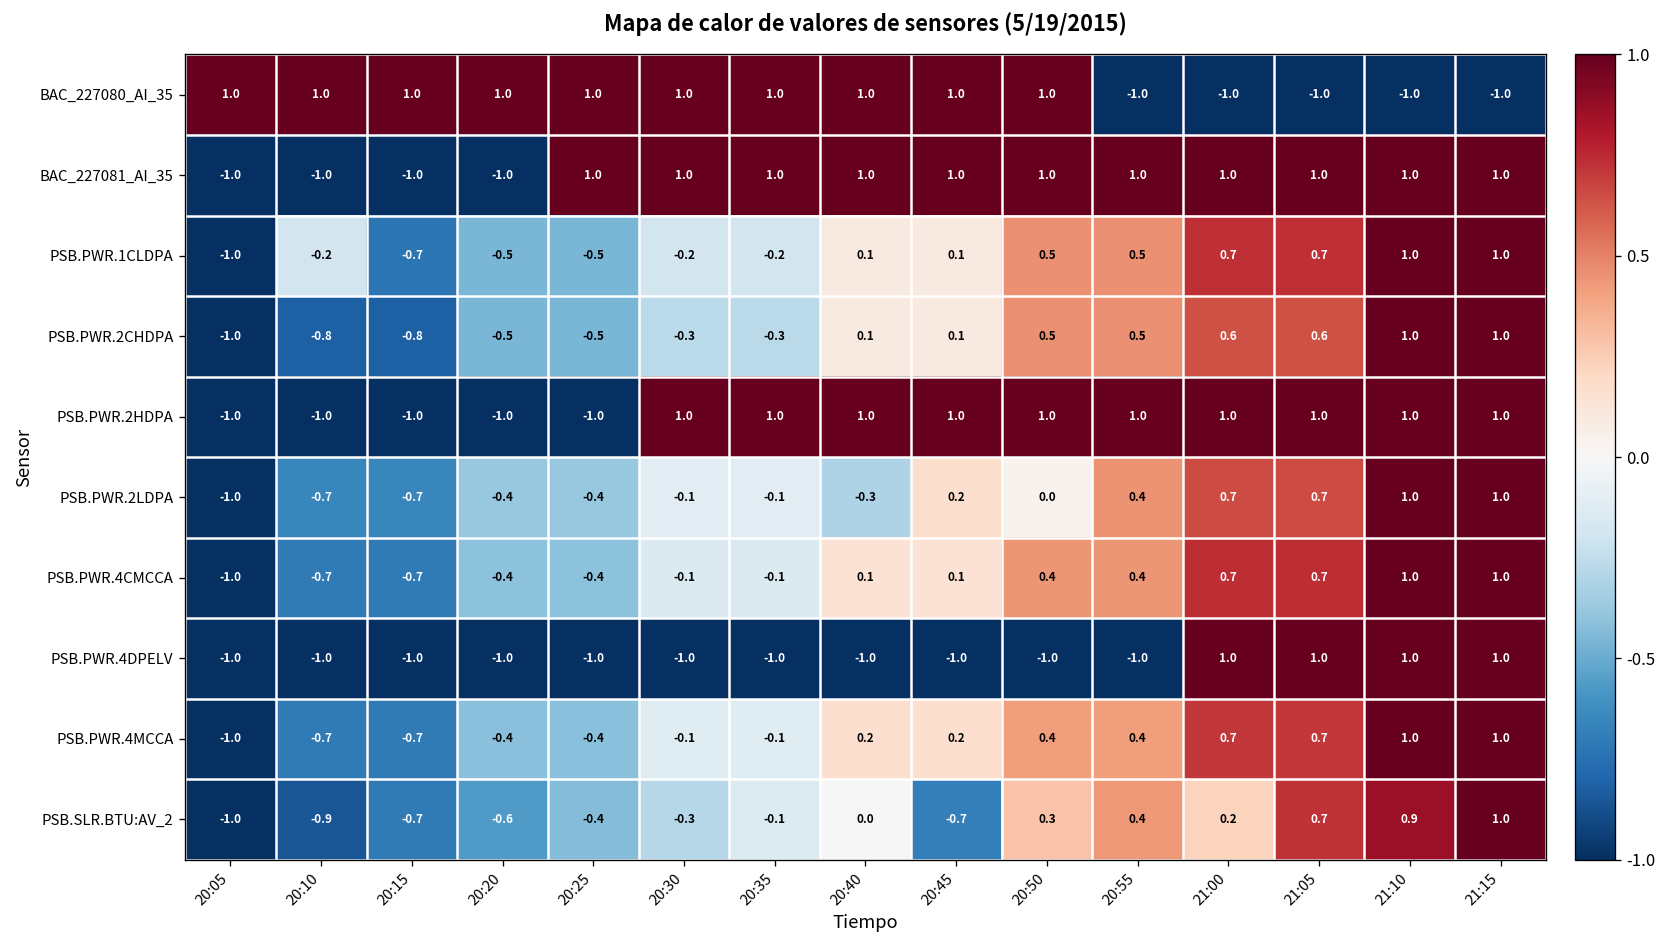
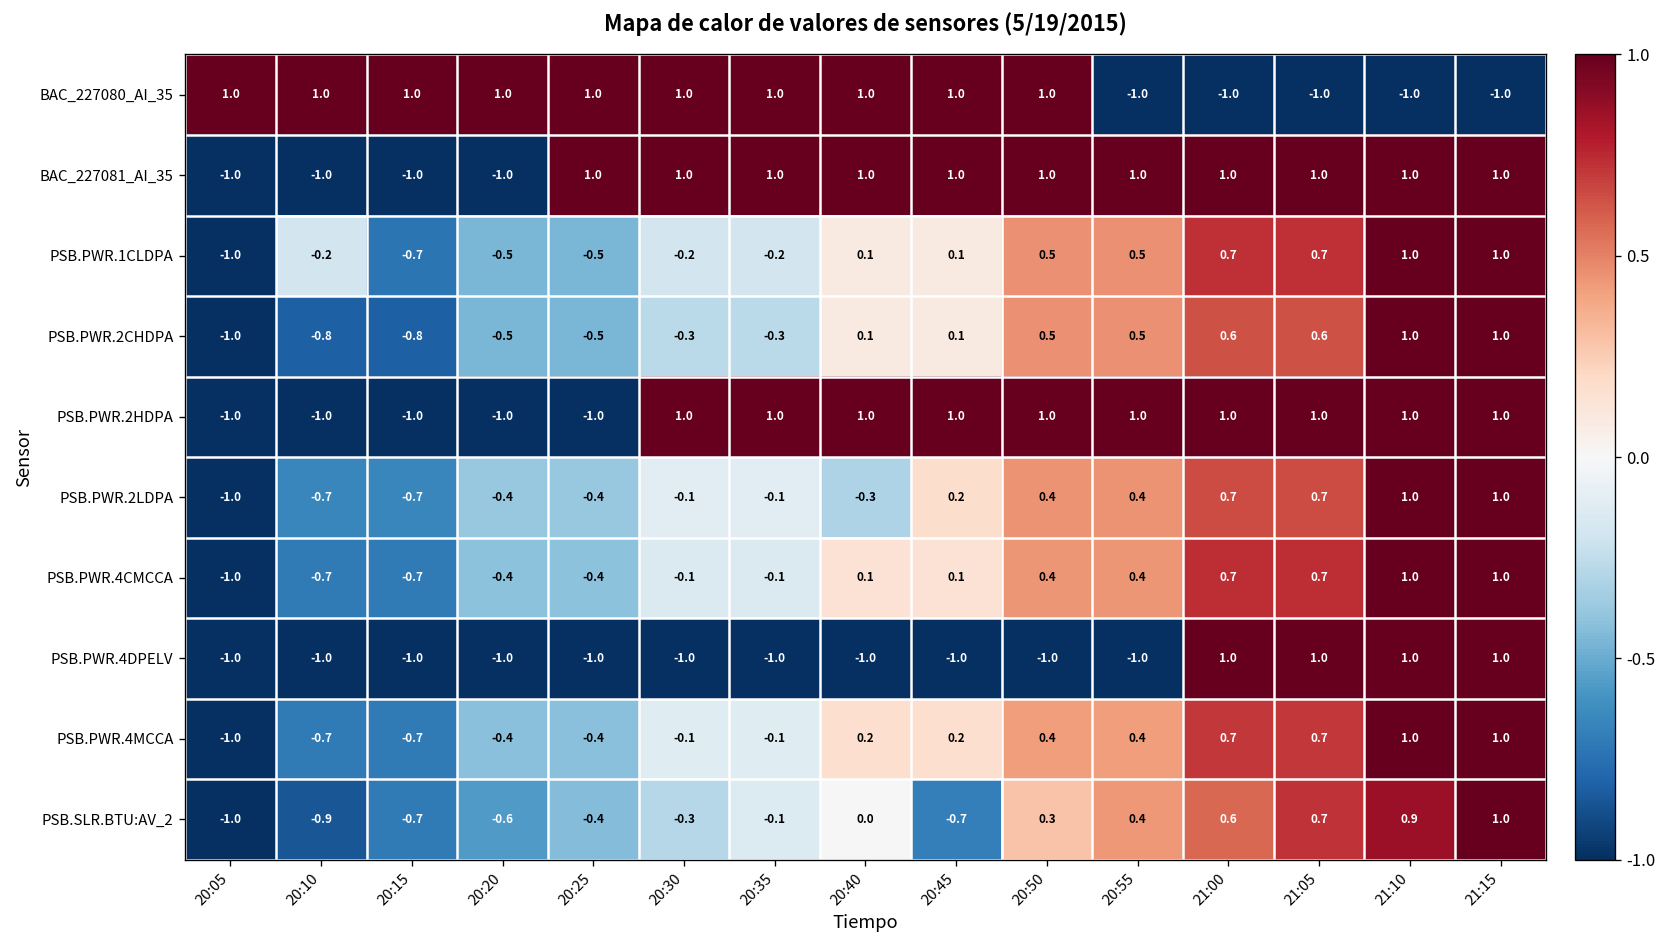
  {
    "BAC_227080_AI_35": {
      "20:05": 1.0,
      "20:10": 1.0,
      "20:15": 1.0,
      "20:20": 1.0,
      "20:25": 1.0,
      "20:30": 1.0,
      "20:35": 1.0,
      "20:40": 1.0,
      "20:45": 1.0,
      "20:50": 1.0,
      "20:55": -1.0,
      "21:00": -1.0,
      "21:05": -1.0,
      "21:10": -1.0,
      "21:15": -1.0
    },
    "BAC_227081_AI_35": {
      "20:05": -1.0,
      "20:10": -1.0,
      "20:15": -1.0,
      "20:20": -1.0,
      "20:25": 1.0,
      "20:30": 1.0,
      "20:35": 1.0,
      "20:40": 1.0,
      "20:45": 1.0,
      "20:50": 1.0,
      "20:55": 1.0,
      "21:00": 1.0,
      "21:05": 1.0,
      "21:10": 1.0,
      "21:15": 1.0
    },
    "PSB.PWR.1CLDPA": {
      "20:05": -1.0,
      "20:10": -0.2,
      "20:15": -0.7,
      "20:20": -0.5,
      "20:25": -0.5,
      "20:30": -0.2,
      "20:35": -0.2,
      "20:40": 0.1,
      "20:45": 0.1,
      "20:50": 0.5,
      "20:55": 0.5,
      "21:00": 0.7,
      "21:05": 0.7,
      "21:10": 1.0,
      "21:15": 1.0
    },
    "PSB.PWR.2CHDPA": {
      "20:05": -1.0,
      "20:10": -0.8,
      "20:15": -0.8,
      "20:20": -0.5,
      "20:25": -0.5,
      "20:30": -0.3,
      "20:35": -0.3,
      "20:40": 0.1,
      "20:45": 0.1,
      "20:50": 0.5,
      "20:55": 0.5,
      "21:00": 0.6,
      "21:05": 0.6,
      "21:10": 1.0,
      "21:15": 1.0
    },
    "PSB.PWR.2HDPA": {
      "20:05": -1.0,
      "20:10": -1.0,
      "20:15": -1.0,
      "20:20": -1.0,
      "20:25": -1.0,
      "20:30": 1.0,
      "20:35": 1.0,
      "20:40": 1.0,
      "20:45": 1.0,
      "20:50": 1.0,
      "20:55": 1.0,
      "21:00": 1.0,
      "21:05": 1.0,
      "21:10": 1.0,
      "21:15": 1.0
    },
    "PSB.PWR.2LDPA": {
      "20:05": -1.0,
      "20:10": -0.7,
      "20:15": -0.7,
      "20:20": -0.4,
      "20:25": -0.4,
      "20:30": -0.1,
      "20:35": -0.1,
      "20:40": -0.3,
      "20:45": 0.2,
-     "20:50": 0.0,
+     "20:50": 0.4,
      "20:55": 0.4,
      "21:00": 0.7,
      "21:05": 0.7,
      "21:10": 1.0,
      "21:15": 1.0
    },
    "PSB.PWR.4CMCCA": {
      "20:05": -1.0,
      "20:10": -0.7,
      "20:15": -0.7,
      "20:20": -0.4,
      "20:25": -0.4,
      "20:30": -0.1,
      "20:35": -0.1,
      "20:40": 0.1,
      "20:45": 0.1,
      "20:50": 0.4,
      "20:55": 0.4,
      "21:00": 0.7,
      "21:05": 0.7,
      "21:10": 1.0,
      "21:15": 1.0
    },
    "PSB.PWR.4DPELV": {
      "20:05": -1.0,
      "20:10": -1.0,
      "20:15": -1.0,
      "20:20": -1.0,
      "20:25": -1.0,
      "20:30": -1.0,
      "20:35": -1.0,
      "20:40": -1.0,
      "20:45": -1.0,
      "20:50": -1.0,
      "20:55": -1.0,
      "21:00": 1.0,
      "21:05": 1.0,
      "21:10": 1.0,
      "21:15": 1.0
    },
    "PSB.PWR.4MCCA": {
      "20:05": -1.0,
      "20:10": -0.7,
      "20:15": -0.7,
      "20:20": -0.4,
      "20:25": -0.4,
      "20:30": -0.1,
      "20:35": -0.1,
      "20:40": 0.2,
      "20:45": 0.2,
      "20:50": 0.4,
      "20:55": 0.4,
      "21:00": 0.7,
      "21:05": 0.7,
      "21:10": 1.0,
      "21:15": 1.0
    },
    "PSB.SLR.BTU:AV_2": {
      "20:05": -1.0,
      "20:10": -0.9,
      "20:15": -0.7,
      "20:20": -0.6,
      "20:25": -0.4,
      "20:30": -0.3,
      "20:35": -0.1,
      "20:40": 0.0,
      "20:45": -0.7,
      "20:50": 0.3,
      "20:55": 0.4,
-     "21:00": 0.2,
+     "21:00": 0.6,
      "21:05": 0.7,
      "21:10": 0.9,
      "21:15": 1.0
    }
  }
